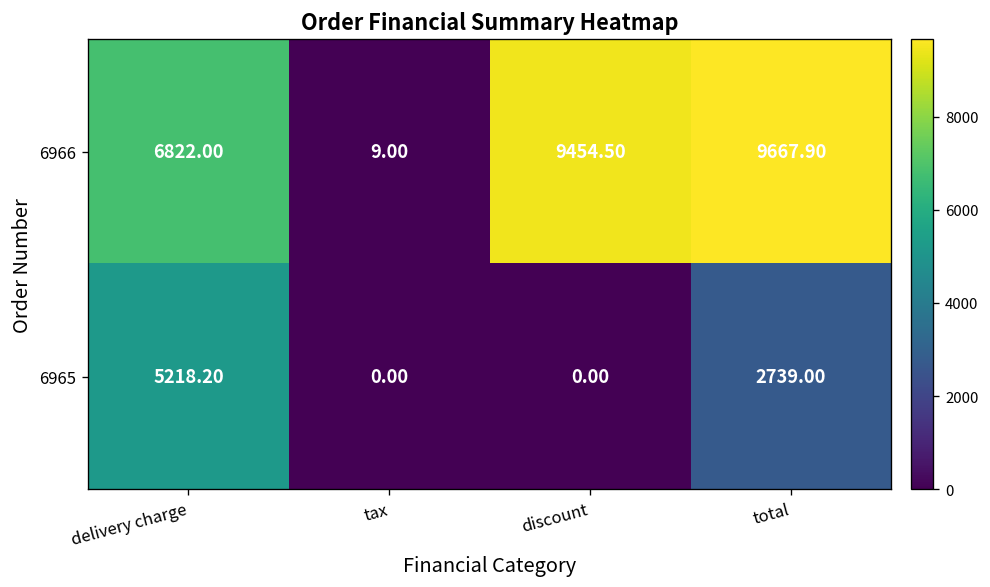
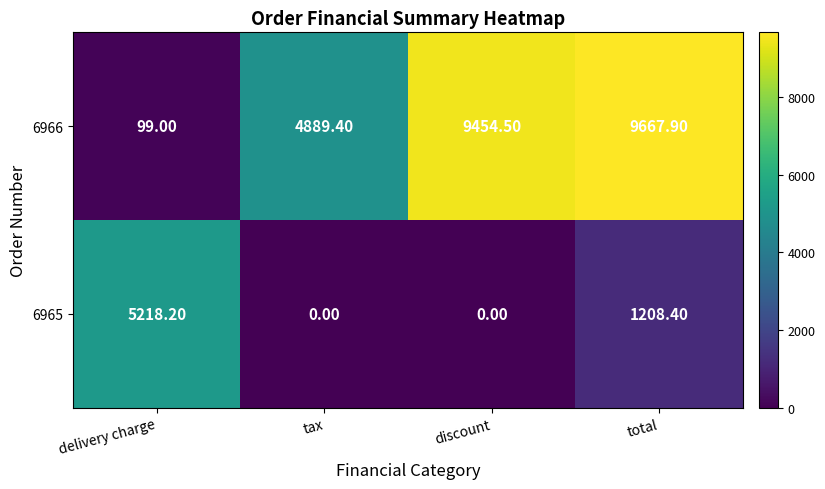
  {
    "6966": {
-     "delivery charge": 6822.00,
-     "tax": 9.00,
+     "delivery charge": 99.00,
+     "tax": 4889.40,
      "discount": 9454.50,
      "total": 9667.90
    },
    "6965": {
      "delivery charge": 5218.20,
      "tax": 0.00,
      "discount": 0.00,
-     "total": 2739.00
+     "total": 1208.40
    }
  }
